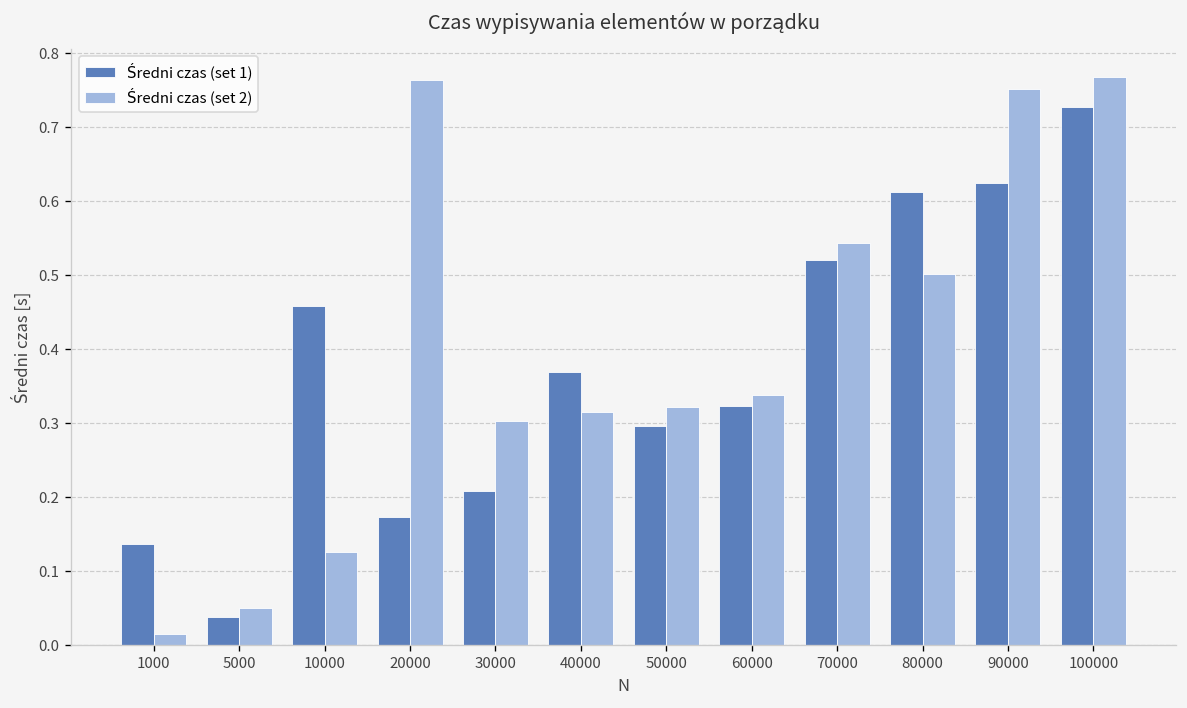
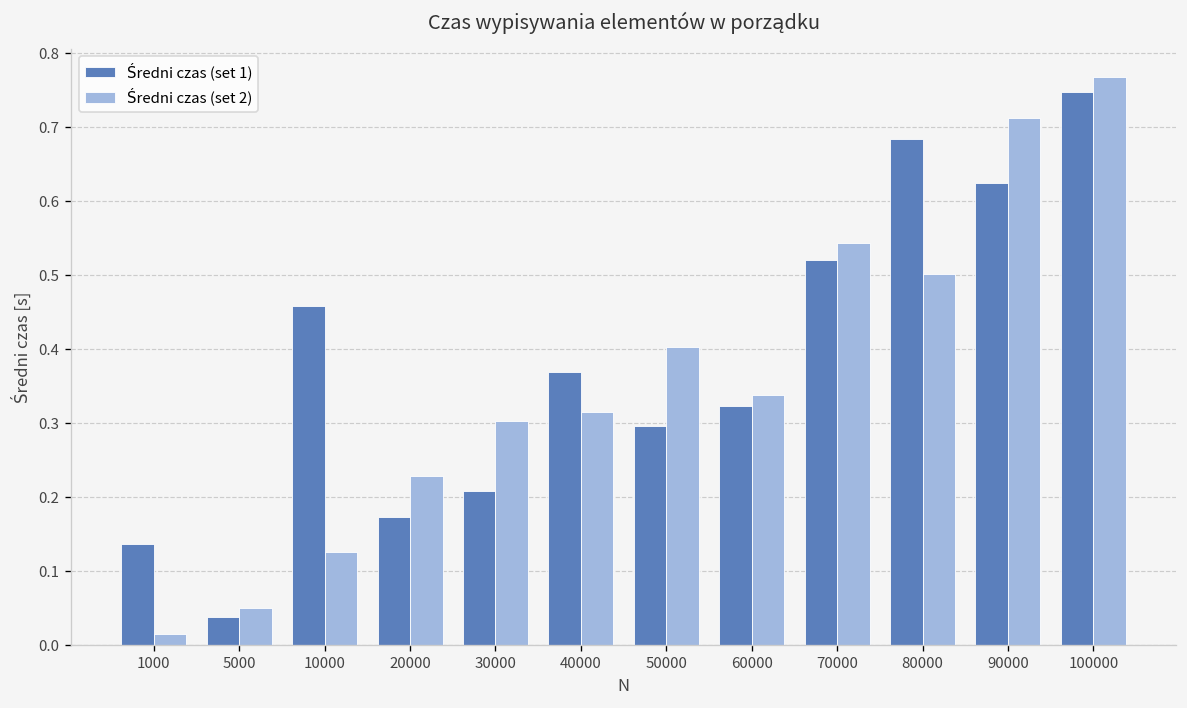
  {
    "Średni czas (set 1)": {
      "1000": 0.14,
      "5000": 0.04,
      "10000": 0.46,
      "20000": 0.17,
      "30000": 0.21,
      "40000": 0.37,
      "50000": 0.30,
      "60000": 0.32,
      "70000": 0.52,
-     "80000": 0.61,
+     "80000": 0.68,
      "90000": 0.63,
-     "100000": 0.73
+     "100000": 0.75
    },
    "Średni czas (set 2)": {
      "1000": 0.02,
      "5000": 0.05,
      "10000": 0.13,
-     "20000": 0.76,
+     "20000": 0.23,
      "30000": 0.30,
      "40000": 0.32,
-     "50000": 0.32,
+     "50000": 0.40,
      "60000": 0.34,
      "70000": 0.54,
      "80000": 0.50,
-     "90000": 0.75,
+     "90000": 0.71,
      "100000": 0.77
    }
  }
